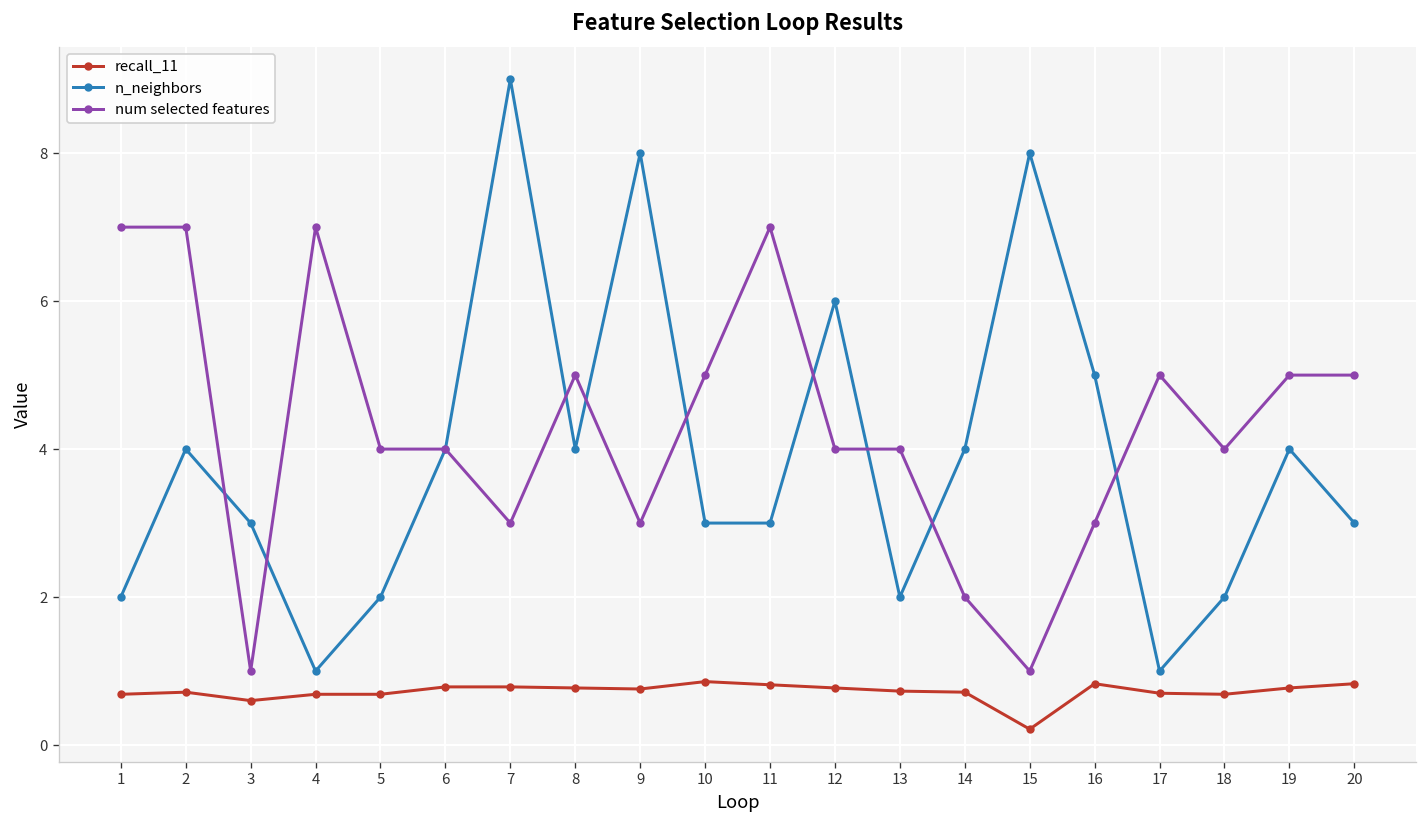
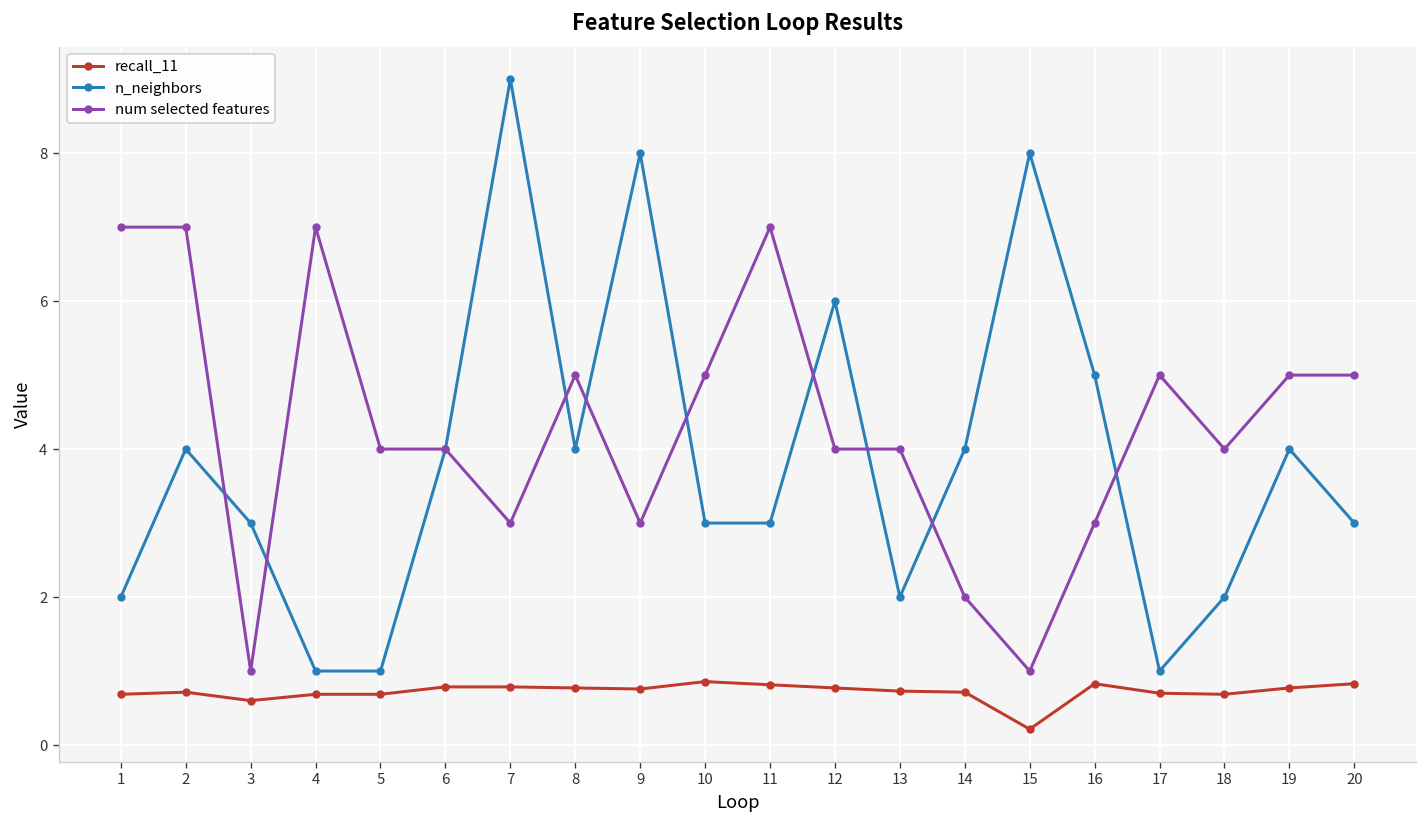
  {
    "recall_11": {
      "1": 0.7,
      "2": 0.7,
      "3": 0.6,
      "4": 0.7,
      "5": 0.7,
      "6": 0.8,
      "7": 0.8,
      "8": 0.8,
      "9": 0.8,
      "10": 0.9,
      "11": 0.8,
      "12": 0.8,
      "13": 0.7,
      "14": 0.7,
      "15": 0.2,
      "16": 0.8,
      "17": 0.7,
      "18": 0.7,
      "19": 0.8,
      "20": 0.8
    },
    "n_neighbors": {
      "1": 2,
      "2": 4,
      "3": 3,
      "4": 1,
-     "5": 2,
+     "5": 1,
      "7": 9,
      "8": 4,
      "9": 8,
      "10": 3,
      "11": 3,
      "12": 6,
      "13": 2,
      "14": 4,
      "15": 8,
      "16": 5,
      "17": 1,
      "18": 2,
      "19": 4,
      "20": 3
    },
    "num selected features": {
      "1": 7,
      "2": 7,
      "3": 1,
      "4": 7,
      "5": 4,
      "7": 3,
      "8": 5,
      "9": 3,
      "10": 5,
      "11": 7,
      "12": 4,
      "13": 4,
      "14": 2,
      "15": 1,
      "16": 3,
      "17": 5,
      "18": 4,
      "19": 5,
      "20": 5
    }
  }
